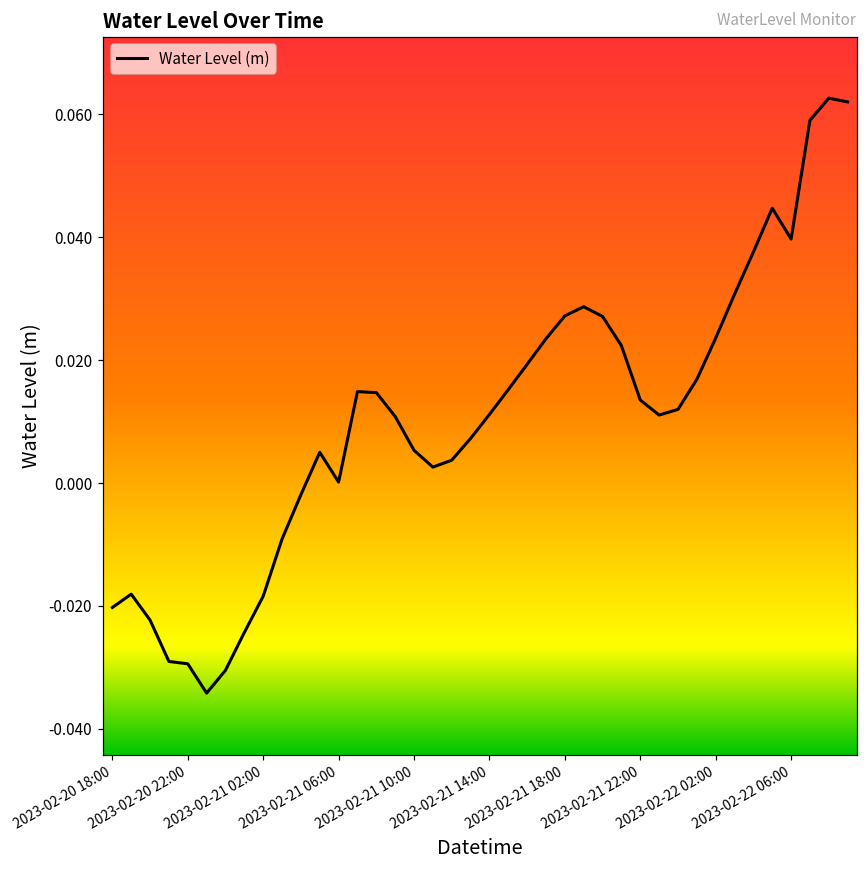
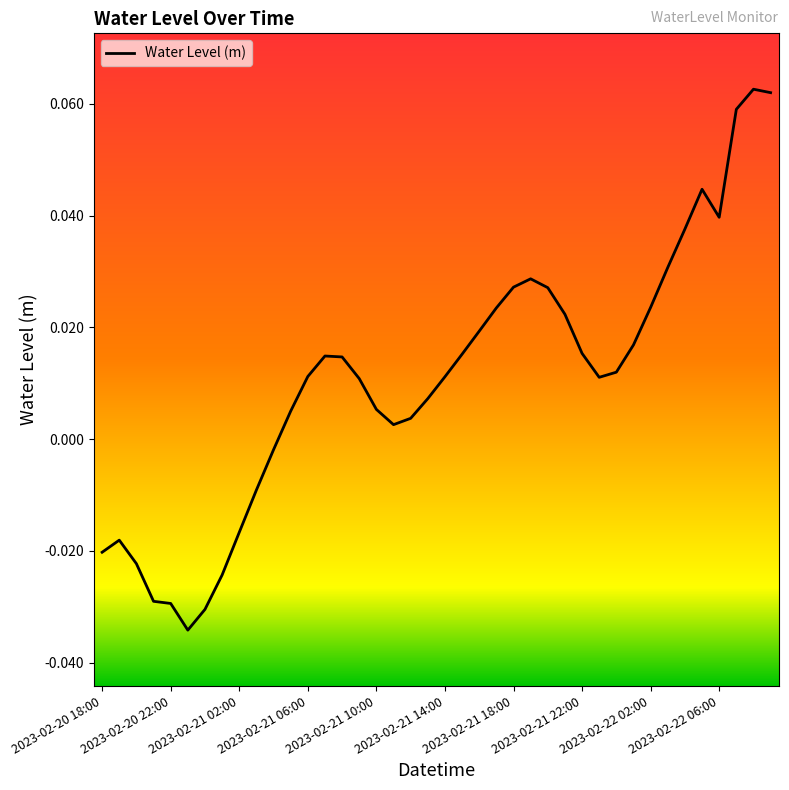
  {
    "2023-02-20 18:00": -0.020,
    "2023-02-20 22:00": -0.029,
-   "2023-02-21 02:00": -0.018,
-   "2023-02-21 06:00": 0.000,
+   "2023-02-21 02:00": -0.017,
+   "2023-02-21 06:00": 0.011,
    "2023-02-21 10:00": 0.005,
    "2023-02-21 14:00": 0.011,
    "2023-02-21 18:00": 0.027,
-   "2023-02-21 22:00": 0.013,
+   "2023-02-21 22:00": 0.015,
    "2023-02-22 02:00": 0.024,
    "2023-02-22 06:00": 0.040
  }
